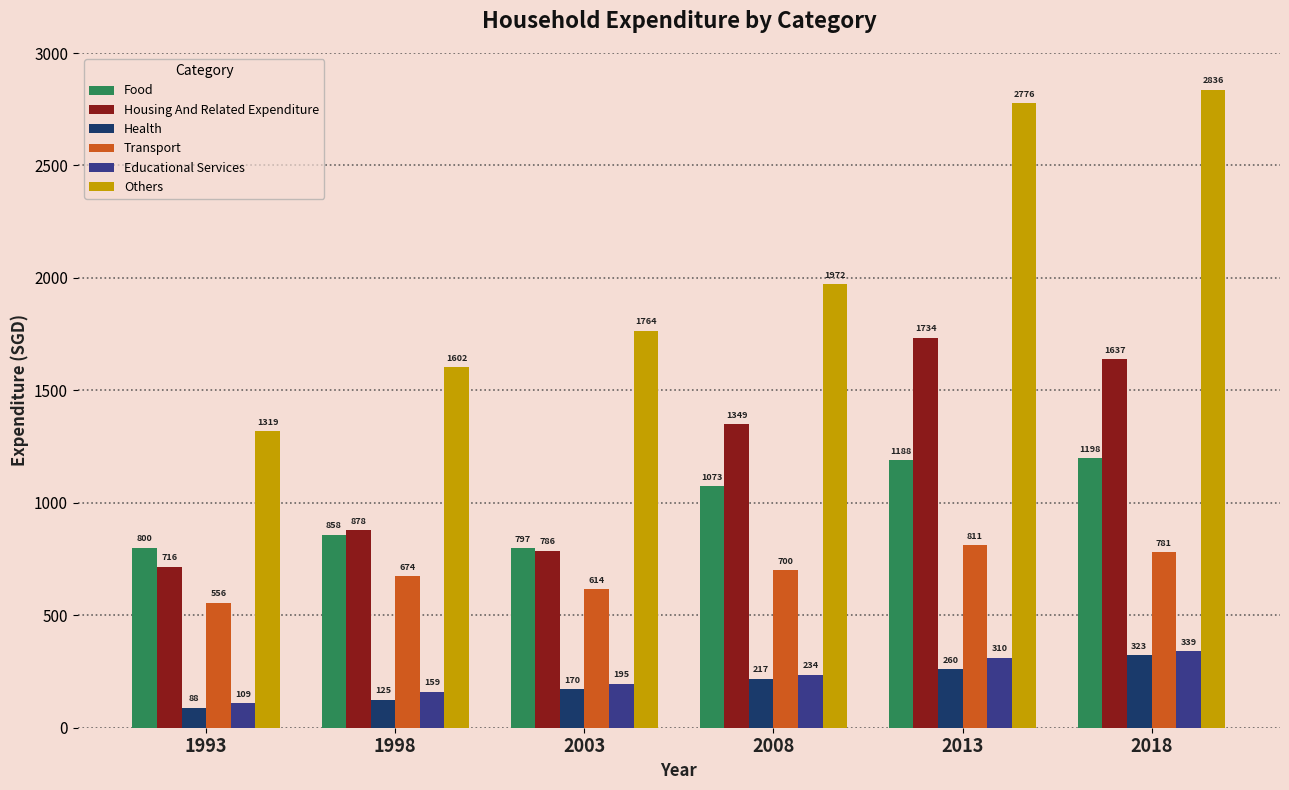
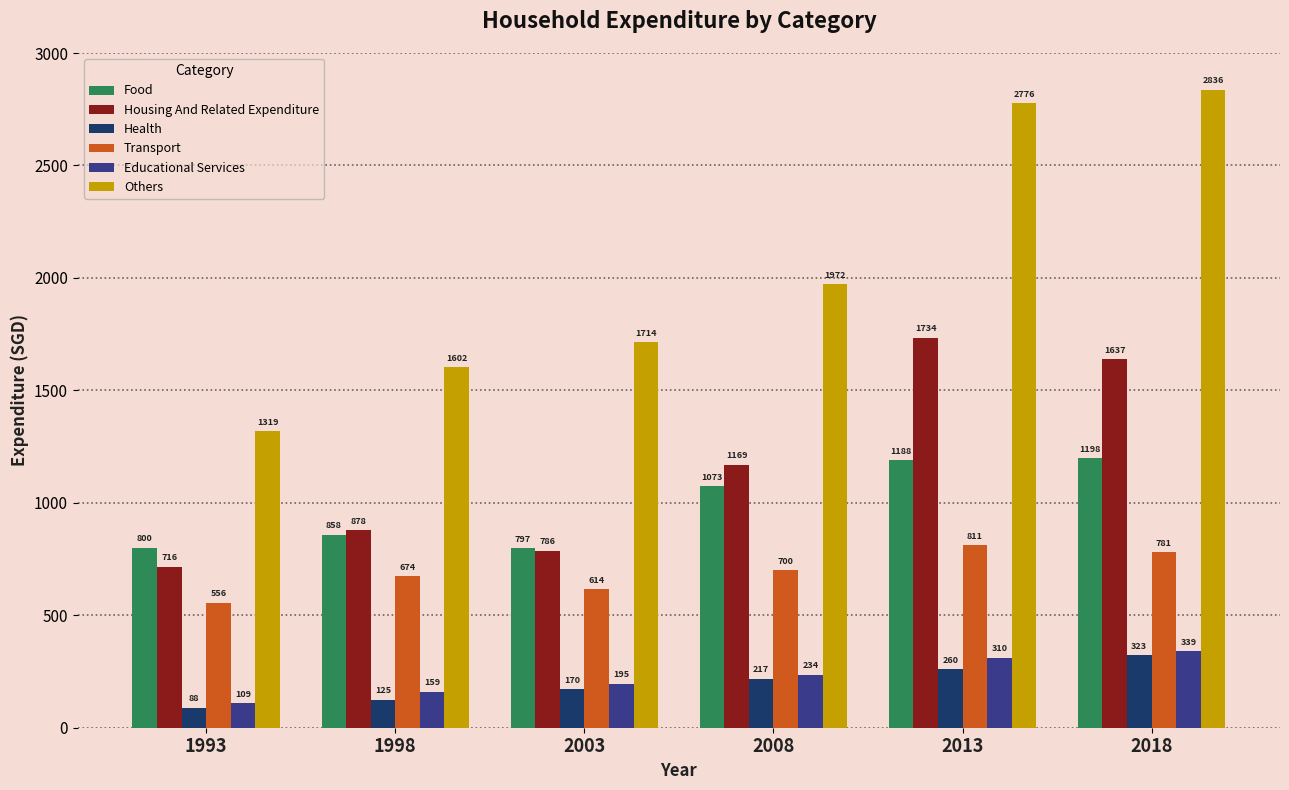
  {
    "Food": {
      "1993": 800,
      "2008": 1073,
      "2013": 1188
    },
    "Housing And Related Expenditure": {
      "1998": 878,
      "2003": 786,
-     "2008": 1349,
+     "2008": 1169,
      "2013": 1734
    },
    "Transport": {
      "1993": 556,
      "1998": 674,
      "2008": 700,
      "2013": 811,
      "2018": 781
    },
    "Others": {
      "1993": 1319,
-     "2003": 1764,
+     "2003": 1714,
      "2008": 1972,
      "2013": 2776,
      "2018": 2836
    }
  }
